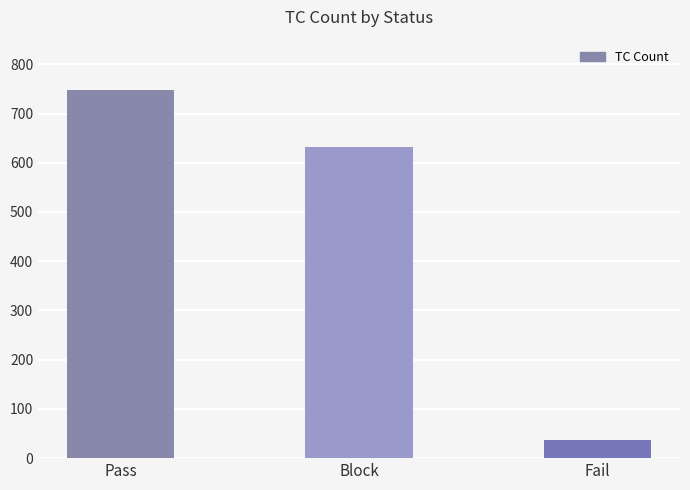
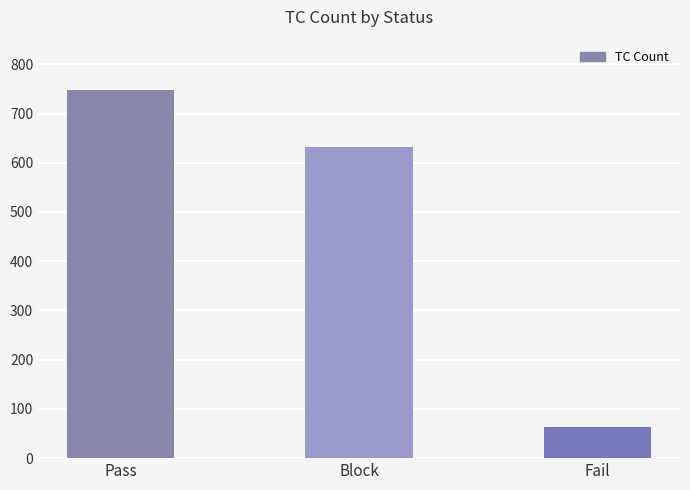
  {
    "Pass": 750,
    "Block": 630,
-   "Fail": 40
+   "Fail": 60
  }
